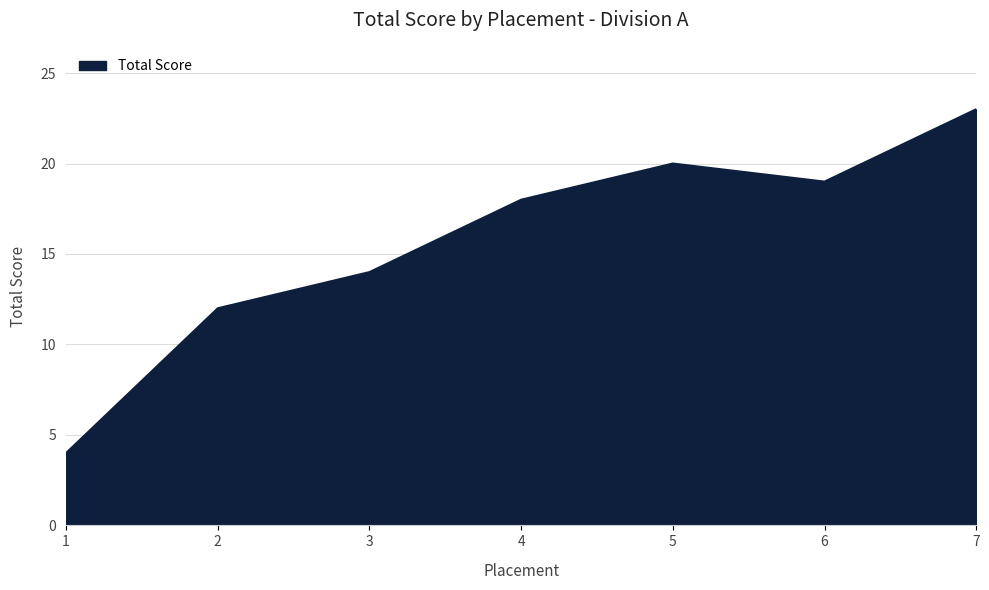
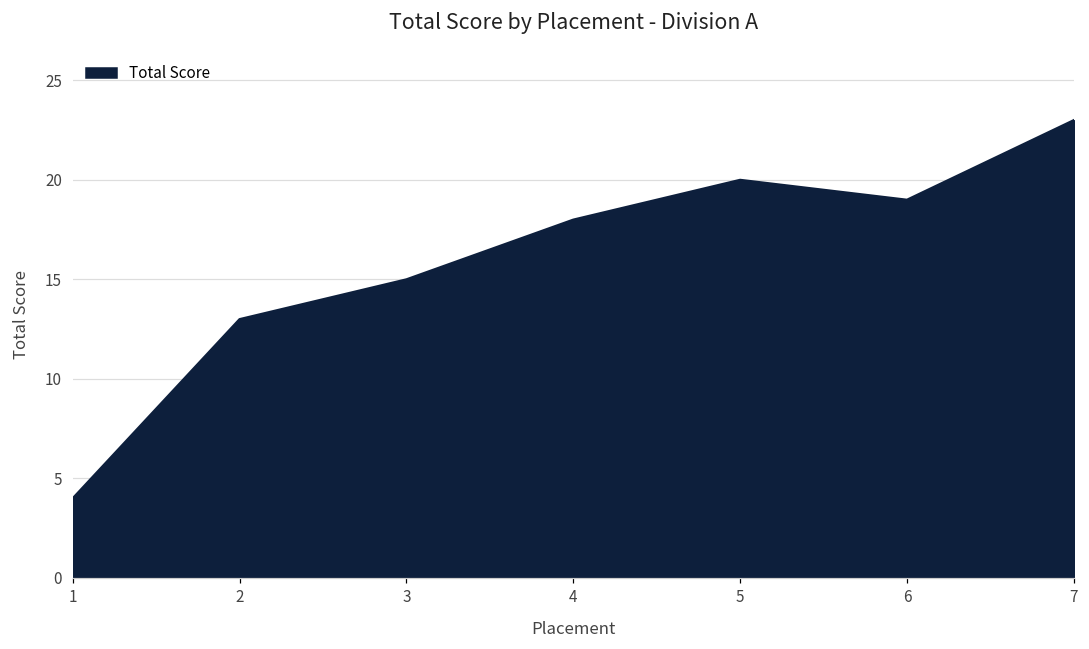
  {
    "1": 4,
-   "2": 12,
-   "3": 14,
+   "2": 13,
+   "3": 15,
    "4": 18,
    "5": 20,
    "6": 19,
    "7": 23
  }
